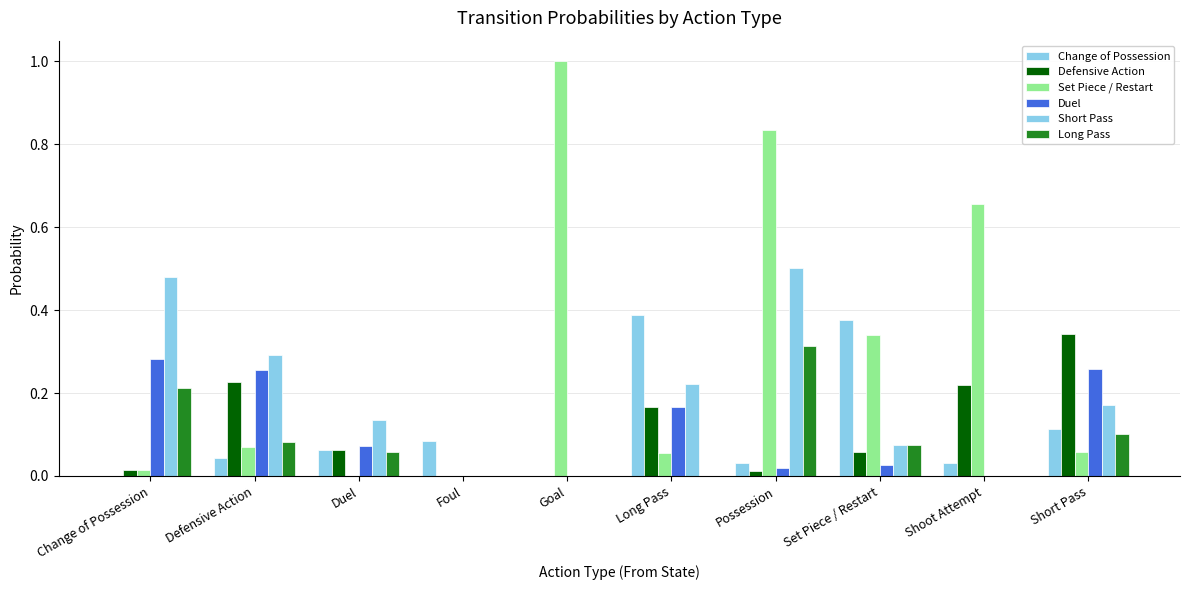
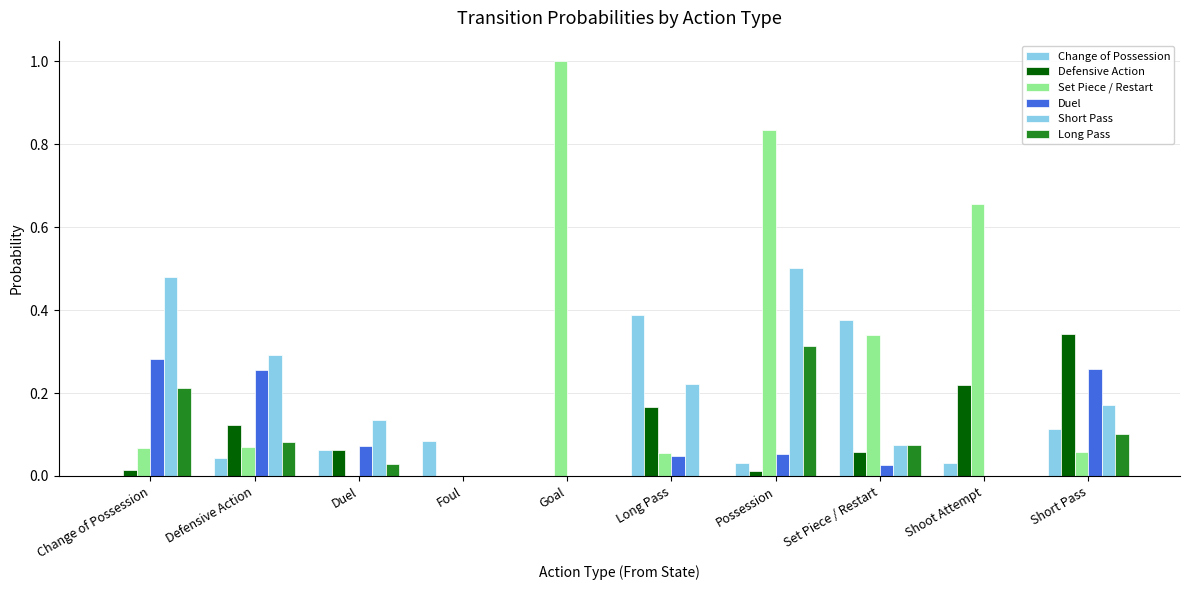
  {
    "Defensive Action": {
      "Change of Possession": 0.01,
-     "Defensive Action": 0.23,
+     "Defensive Action": 0.12,
      "Duel": 0.06,
      "Foul": 0.00,
      "Goal": 0.00,
      "Long Pass": 0.17,
      "Possession": 0.01,
      "Set Piece / Restart": 0.06,
      "Shoot Attempt": 0.22,
      "Short Pass": 0.34
    },
    "Set Piece / Restart": {
-     "Change of Possession": 0.01,
+     "Change of Possession": 0.07,
      "Defensive Action": 0.07,
      "Duel": 0.00,
      "Foul": 0.00,
      "Goal": 1.00,
      "Long Pass": 0.06,
      "Possession": 0.84,
      "Set Piece / Restart": 0.34,
      "Shoot Attempt": 0.66,
      "Short Pass": 0.06
    },
    "Duel": {
      "Change of Possession": 0.28,
      "Defensive Action": 0.26,
      "Duel": 0.07,
      "Foul": 0.00,
      "Goal": 0.00,
-     "Long Pass": 0.17,
-     "Possession": 0.02,
+     "Long Pass": 0.05,
+     "Possession": 0.05,
      "Set Piece / Restart": 0.03,
      "Shoot Attempt": 0.00,
      "Short Pass": 0.26
    },
    "Long Pass": {
      "Change of Possession": 0.21,
      "Defensive Action": 0.08,
-     "Duel": 0.06,
+     "Duel": 0.03,
      "Foul": 0.00,
      "Goal": 0.00,
      "Long Pass": 0.00,
      "Possession": 0.31,
      "Set Piece / Restart": 0.08,
      "Shoot Attempt": 0.00,
      "Short Pass": 0.10
    }
  }
